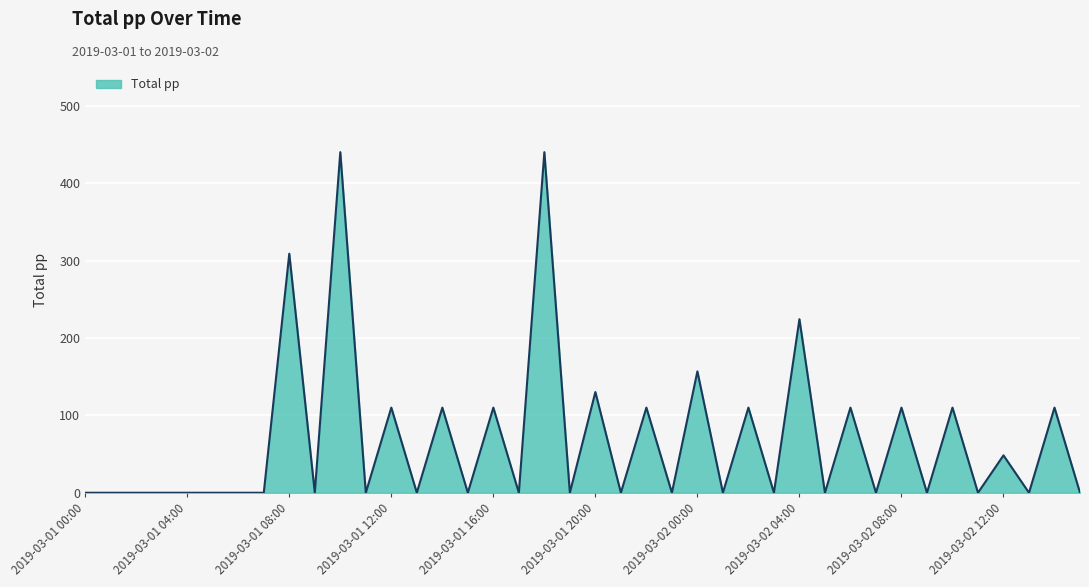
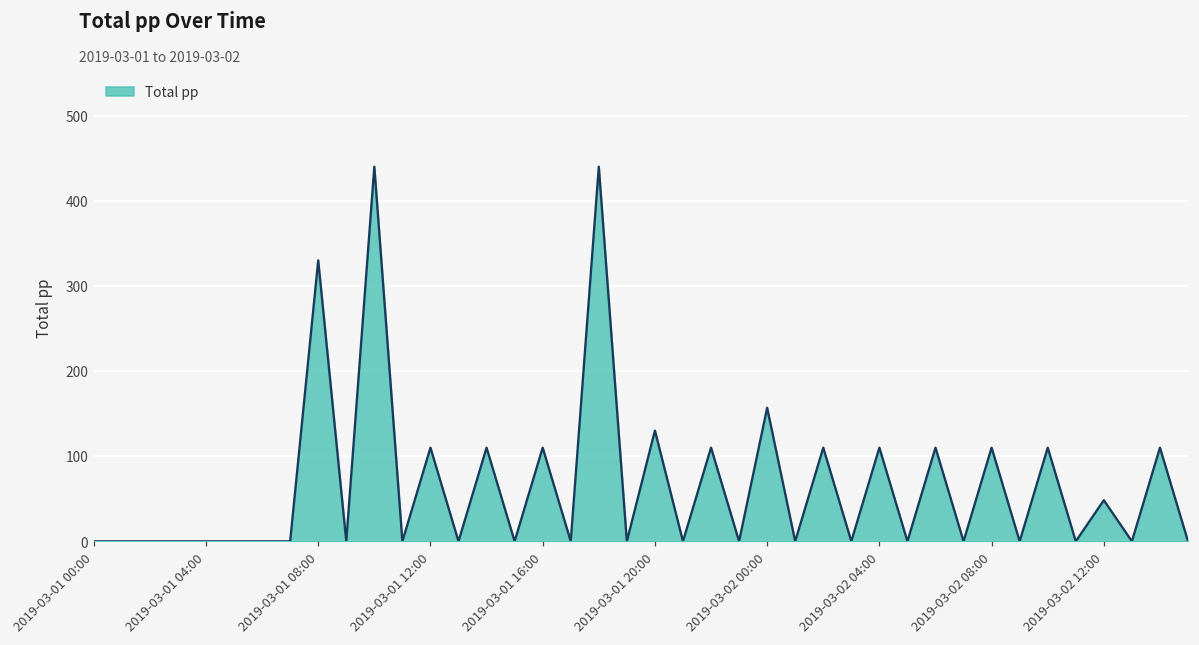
  {
    "2019-03-01 00:00": 0,
    "2019-03-01 04:00": 0,
-   "2019-03-01 08:00": 310,
+   "2019-03-01 08:00": 330,
    "2019-03-01 12:00": 110,
    "2019-03-01 16:00": 110,
    "2019-03-01 20:00": 130,
    "2019-03-02 00:00": 160,
-   "2019-03-02 04:00": 220,
+   "2019-03-02 04:00": 110,
    "2019-03-02 08:00": 110,
    "2019-03-02 12:00": 50
  }
